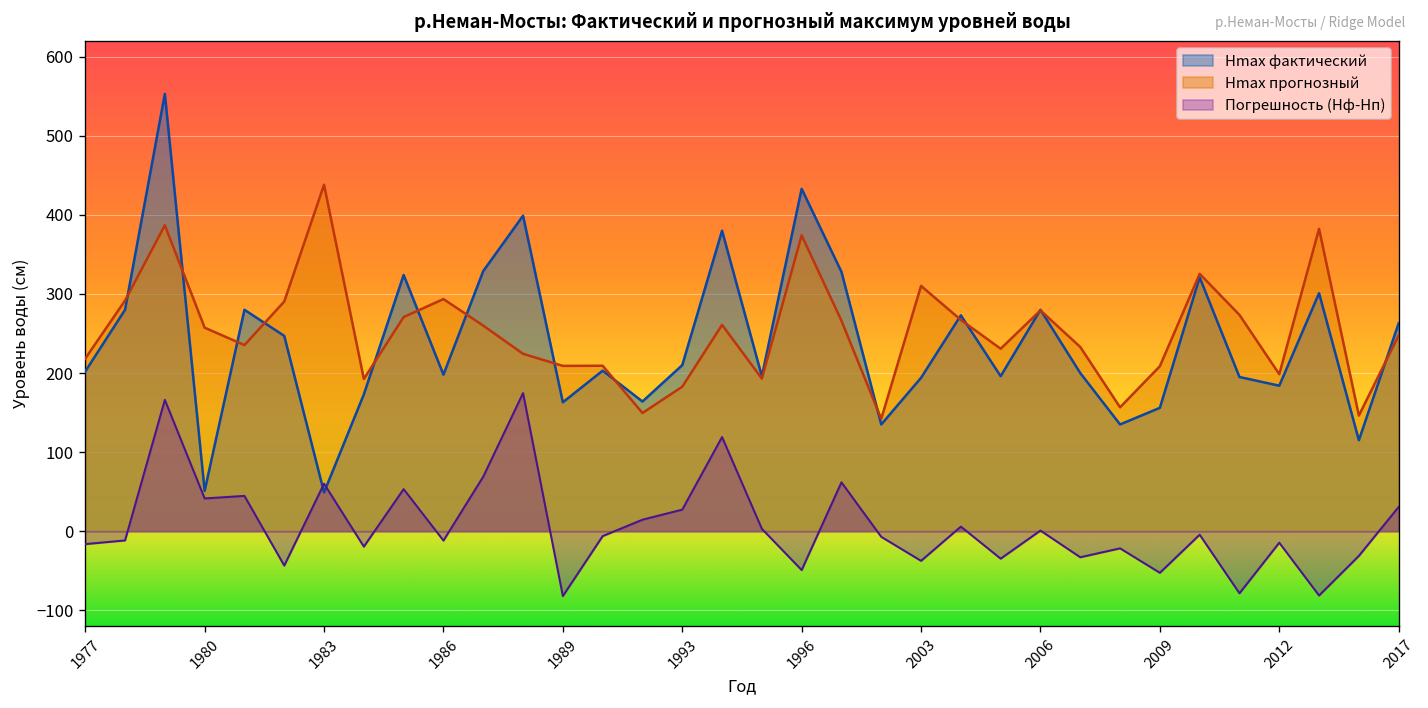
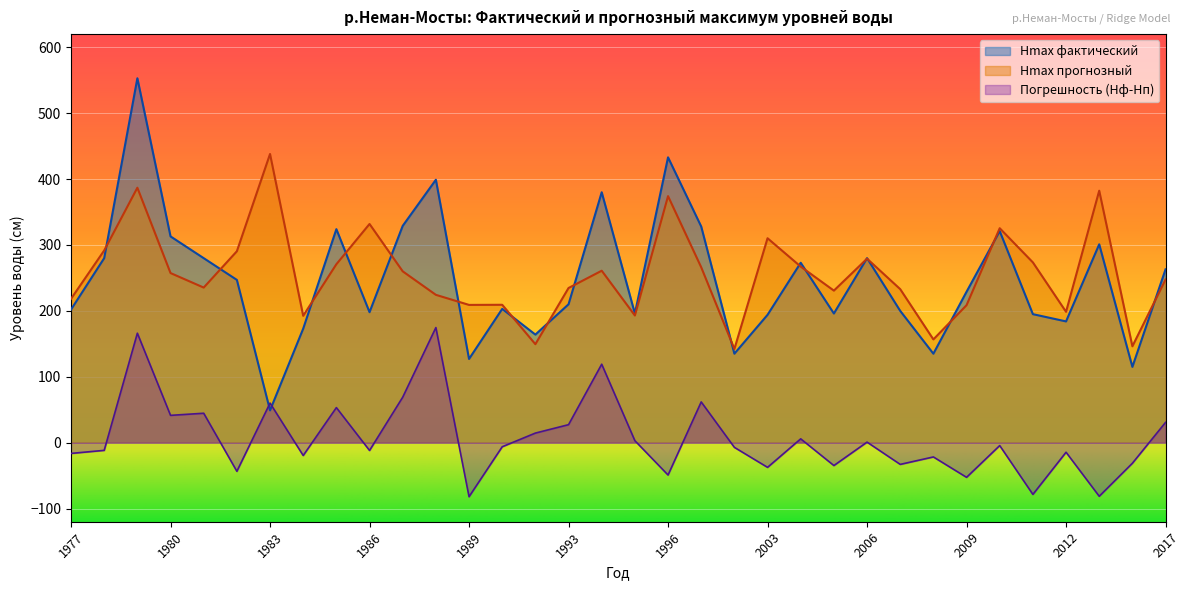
  {
    "Hmax фактический": {
      "1977": 200,
-     "1980": 50,
+     "1980": 310,
      "1983": 50,
      "1986": 200,
-     "1989": 160,
+     "1989": 130,
      "1993": 210,
      "1996": 430,
      "2003": 190,
-     "2009": 160,
+     "2009": 230,
      "2012": 180,
      "2017": 260
    },
    "Hmax прогнозный": {
      "1977": 220,
      "1980": 260,
      "1983": 440,
-     "1986": 290,
+     "1986": 330,
      "1989": 210,
-     "1993": 180,
+     "1993": 230,
      "1996": 370,
      "2003": 310,
      "2009": 210,
      "2012": 200,
      "2017": 250
    }
  }
